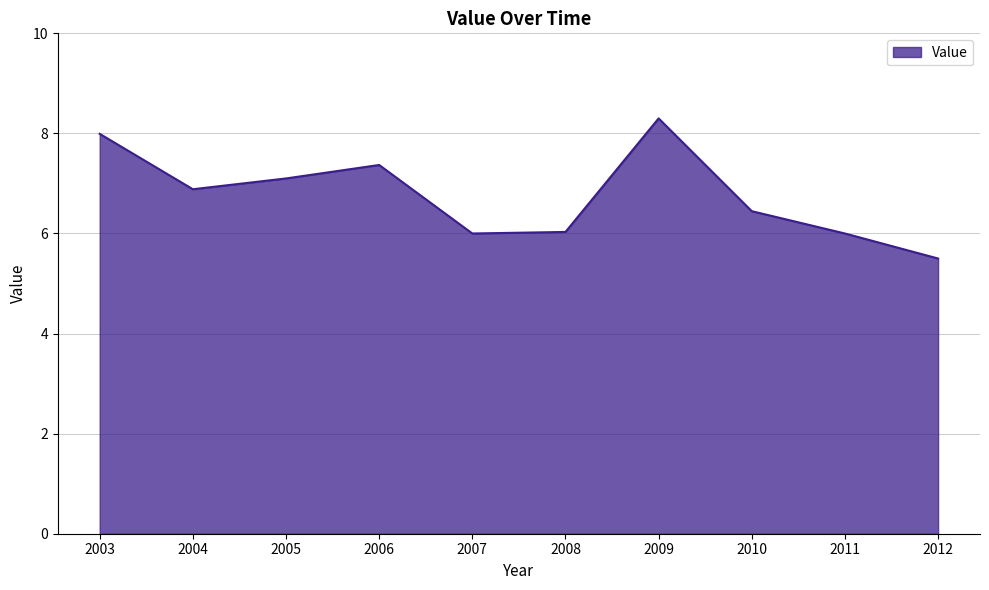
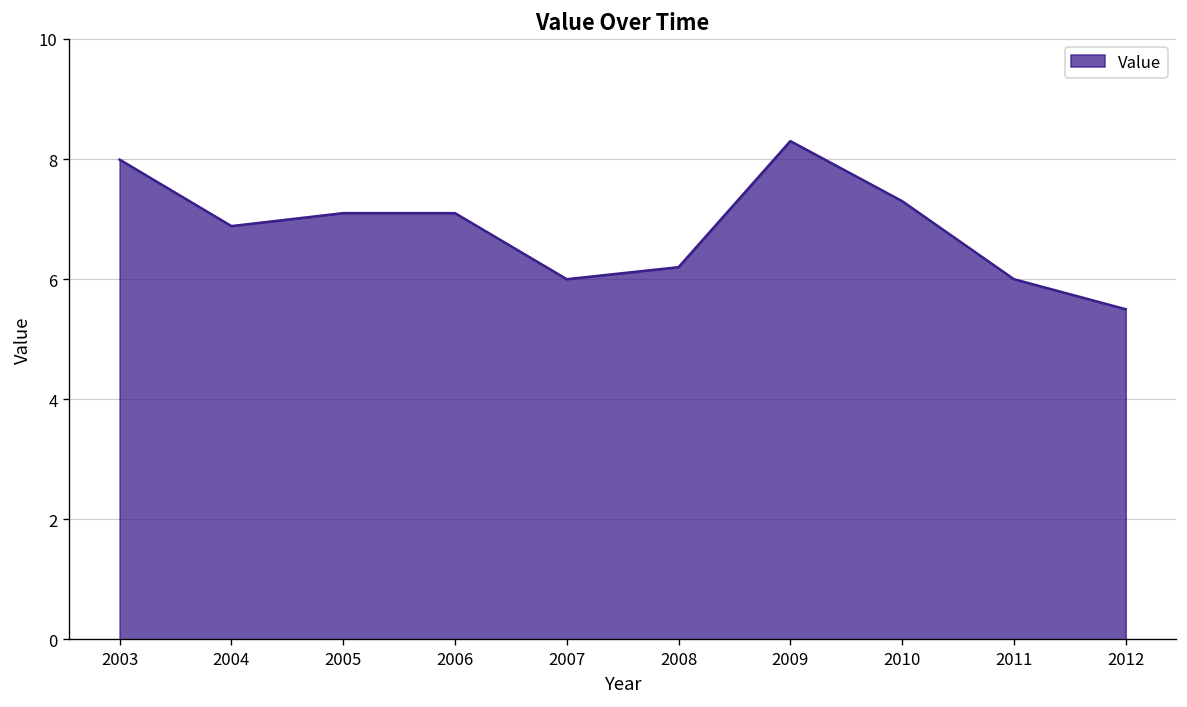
  {
    "2003": 8.0,
    "2004": 6.9,
    "2005": 7.1,
-   "2006": 7.4,
+   "2006": 7.1,
    "2007": 6.0,
-   "2008": 6.0,
+   "2008": 6.2,
    "2009": 8.3,
-   "2010": 6.4,
+   "2010": 7.3,
    "2011": 6.0,
    "2012": 5.5
  }
